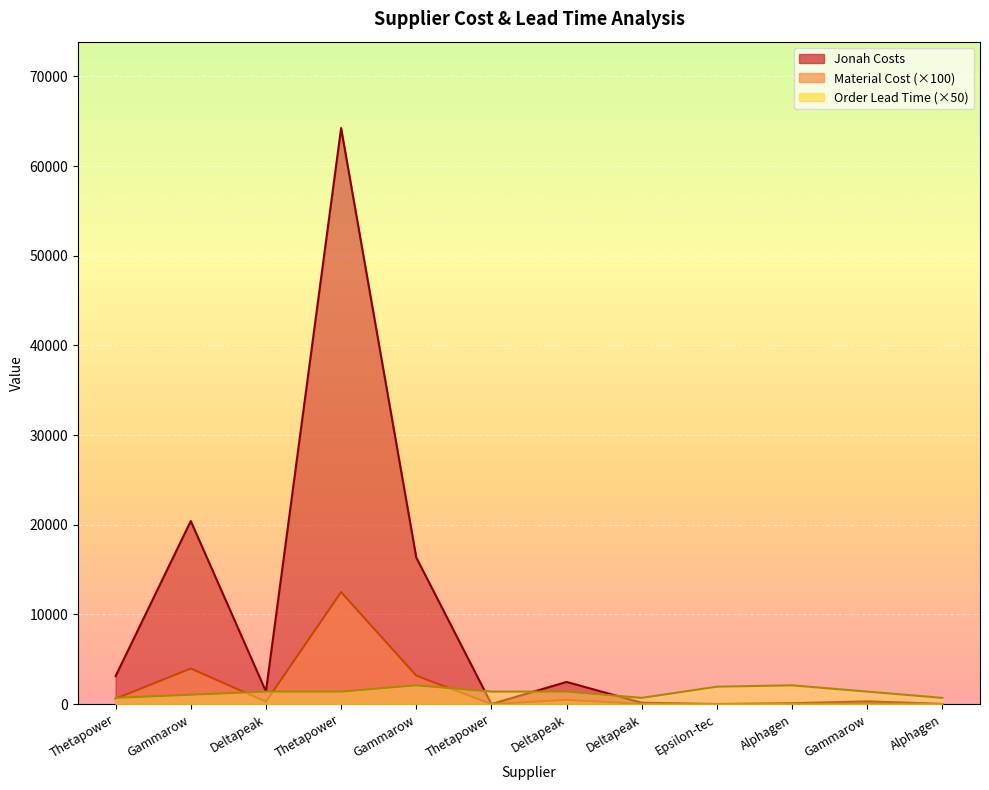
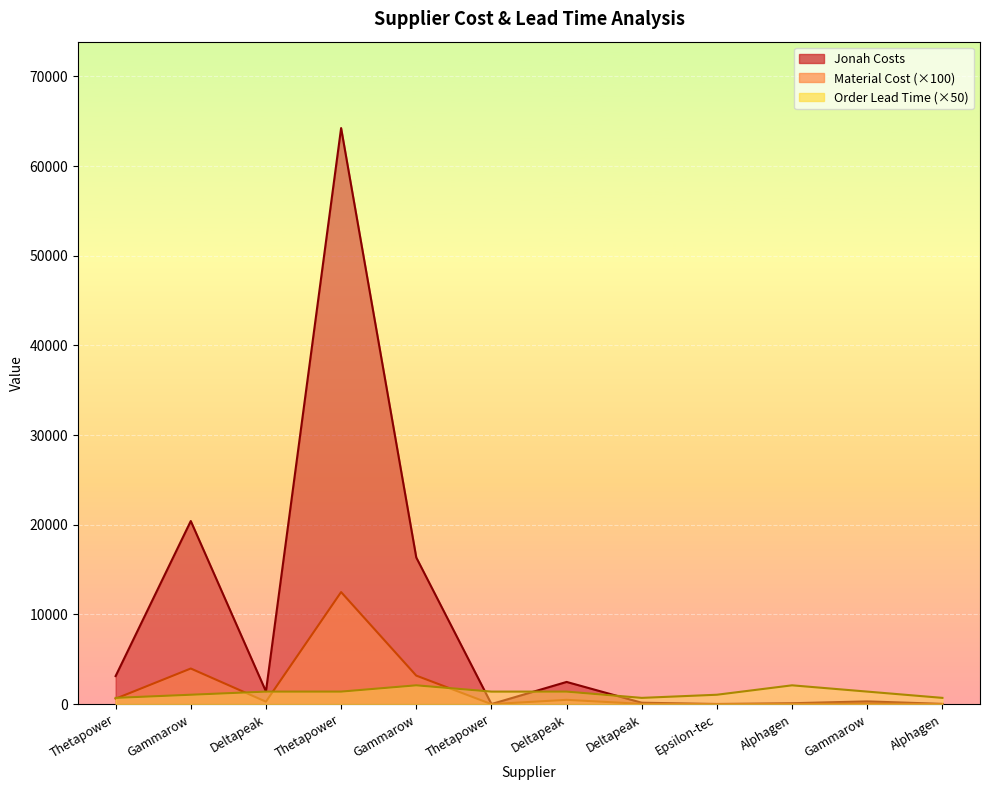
  {
    "Order Lead Time (×50)": {
-     "Epsilon-tec": 2000
+     "Epsilon-tec": 1000
    }
  }
